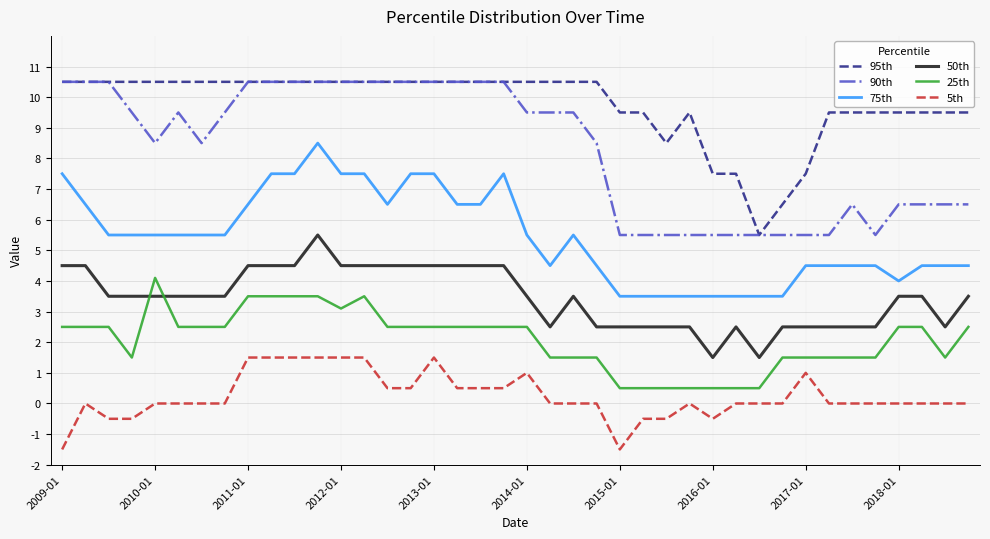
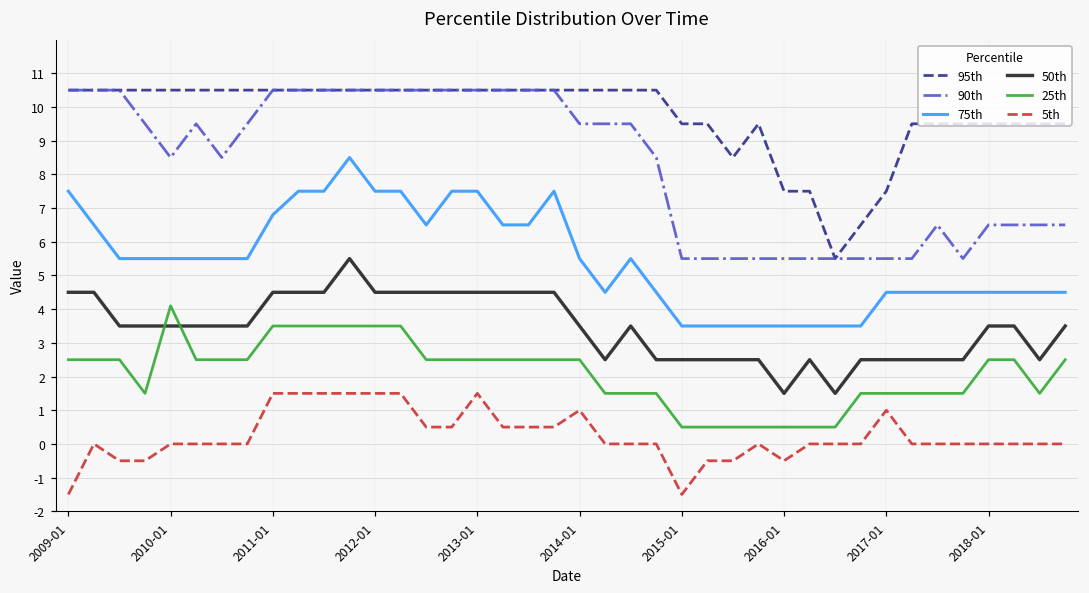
  {
    "95th": {
      "2010-01": 10.5,
      "2014-01": 10.5,
      "2015-01": 9.5,
      "2016-01": 7.5,
      "2017-01": 7.5,
      "2018-01": 9.5
    },
    "90th": {
      "2010-01": 8.5,
      "2014-01": 9.5,
      "2015-01": 5.5,
      "2016-01": 5.5,
      "2017-01": 5.5,
      "2018-01": 6.5
    },
    "75th": {
      "2009-01": 7.5,
      "2010-01": 5.5,
-     "2011-01": 6.5,
+     "2011-01": 6.8,
      "2012-01": 7.5,
      "2013-01": 7.5,
      "2014-01": 5.5,
      "2015-01": 3.5,
      "2016-01": 3.5,
      "2017-01": 4.5,
-     "2018-01": 4.0
+     "2018-01": 4.5
    },
    "50th": {
      "2009-01": 4.5,
      "2010-01": 3.5,
      "2011-01": 4.5,
      "2012-01": 4.5,
      "2013-01": 4.5,
      "2014-01": 3.5,
      "2015-01": 2.5,
      "2016-01": 1.5,
      "2017-01": 2.5,
      "2018-01": 3.5
    },
    "25th": {
      "2009-01": 2.5,
      "2010-01": 4.1,
      "2011-01": 3.5,
-     "2012-01": 3.1,
+     "2012-01": 3.5,
      "2013-01": 2.5,
      "2014-01": 2.5,
      "2015-01": 0.5,
      "2016-01": 0.5,
      "2017-01": 1.5,
      "2018-01": 2.5
    },
    "5th": {
      "2009-01": -1.5,
      "2010-01": 0.0,
      "2011-01": 1.5,
      "2012-01": 1.5,
      "2013-01": 1.5,
      "2014-01": 1.0,
      "2015-01": -1.5,
      "2016-01": -0.5,
      "2017-01": 1.0,
      "2018-01": 0.0
    }
  }
